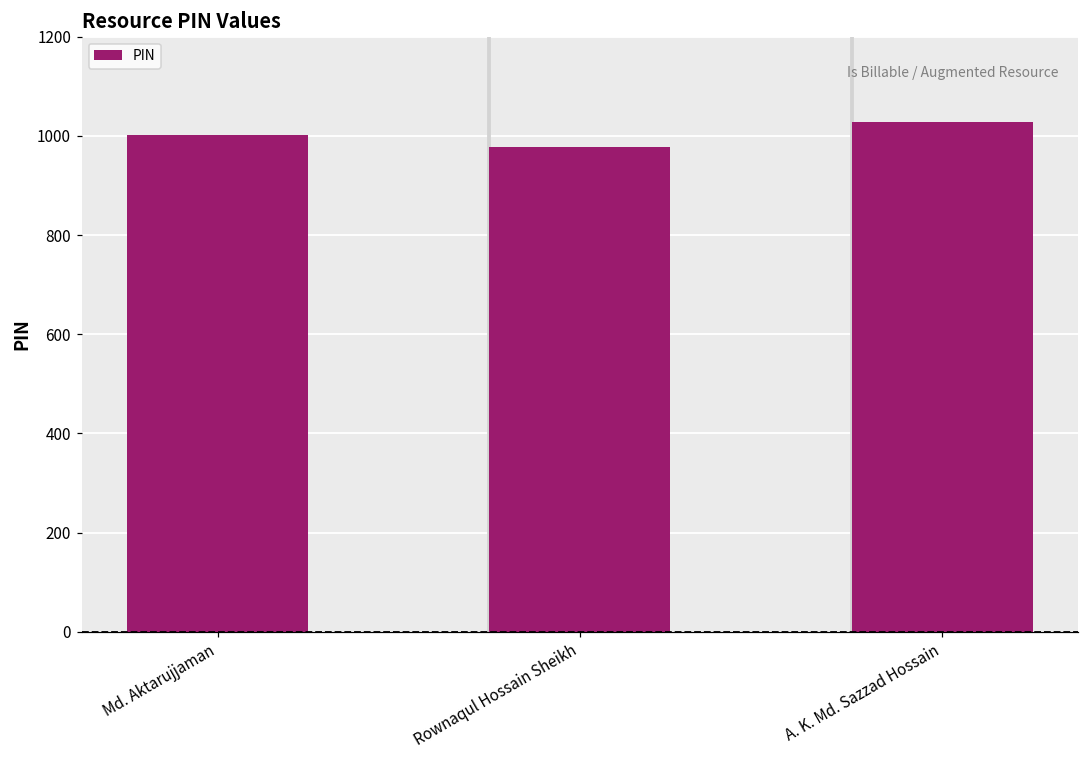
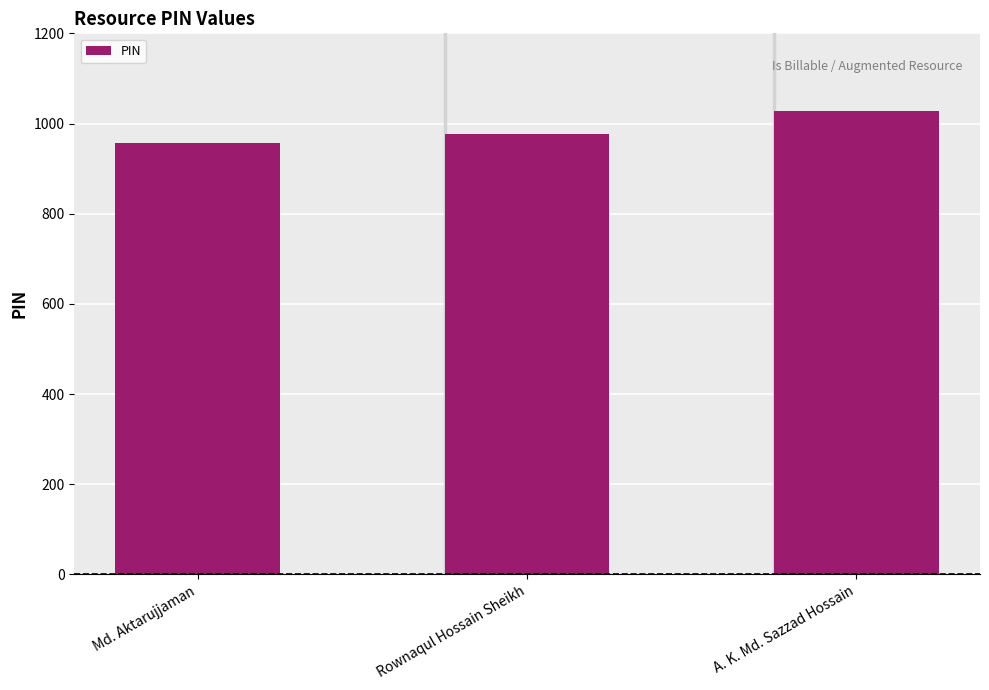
  {
-   "Md. Aktarujjaman": 1000,
+   "Md. Aktarujjaman": 960,
    "Rownaqul Hossain Sheikh": 980,
    "A. K. Md. Sazzad Hossain": 1030
  }
